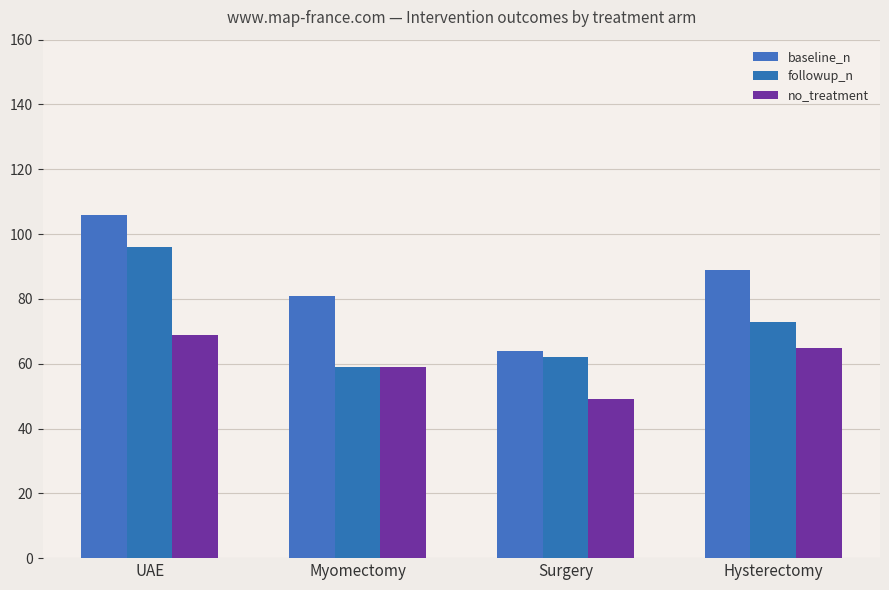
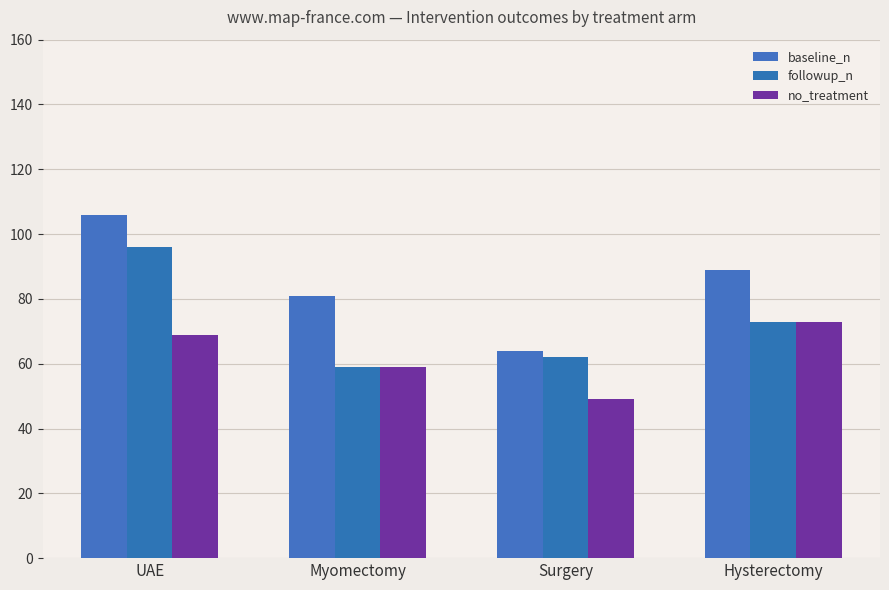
  {
    "no_treatment": {
      "UAE": 69,
      "Myomectomy": 59,
      "Surgery": 49,
-     "Hysterectomy": 65
+     "Hysterectomy": 73
    }
  }
